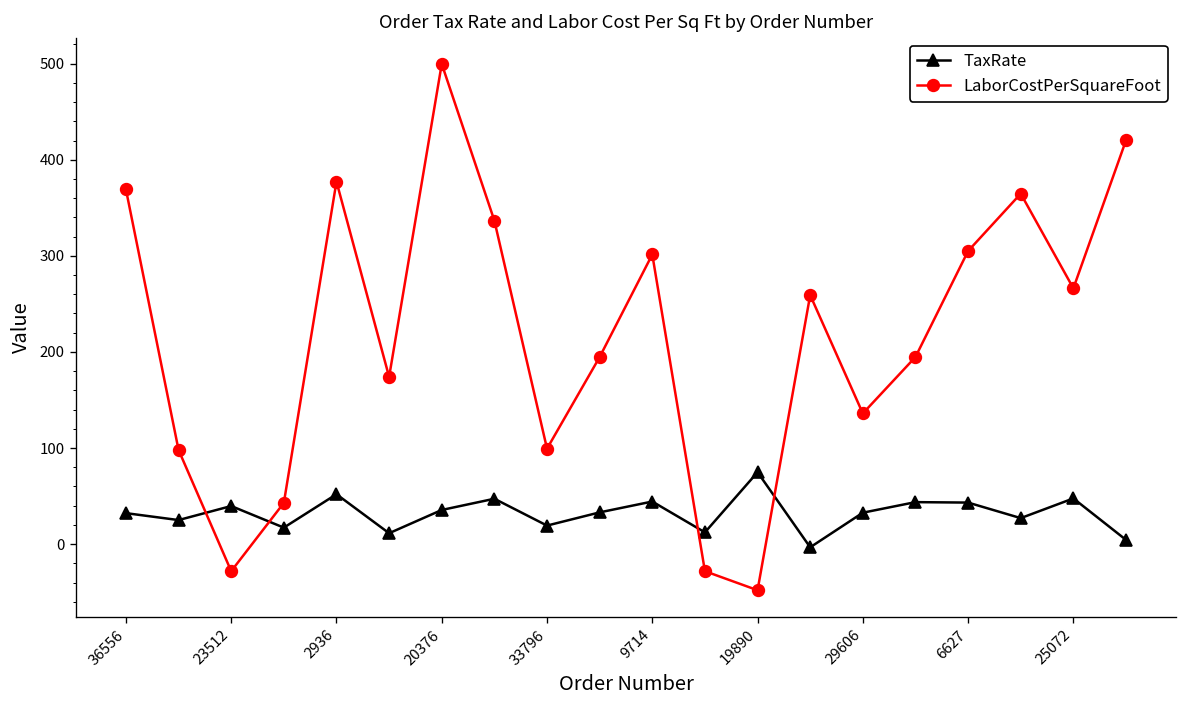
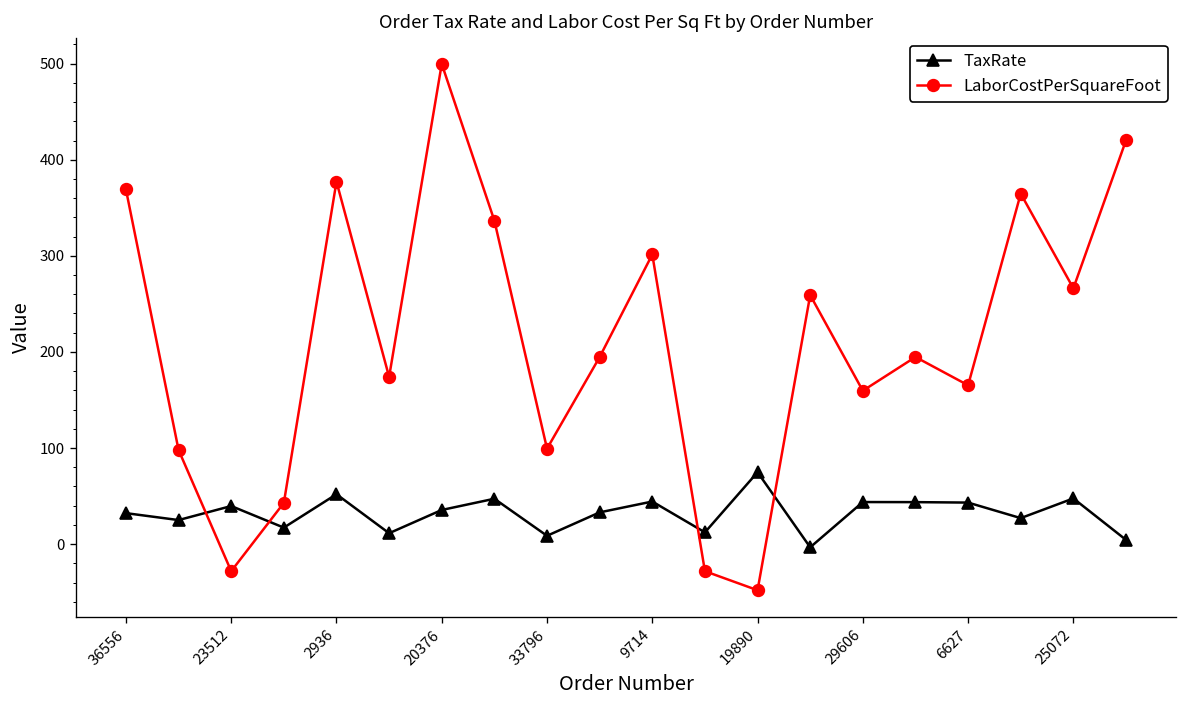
  {
    "TaxRate": {
      "36556": 30,
      "23512": 40,
      "2936": 50,
      "20376": 40,
-     "33796": 20,
+     "33796": 10,
      "9714": 40,
      "19890": 70,
-     "29606": 30,
+     "29606": 40,
      "6627": 40,
      "25072": 50
    },
    "LaborCostPerSquareFoot": {
      "36556": 370,
      "23512": -30,
      "2936": 380,
      "20376": 500,
      "33796": 100,
      "9714": 300,
      "19890": -50,
-     "29606": 140,
-     "6627": 310,
+     "29606": 160,
+     "6627": 170,
      "25072": 270
    }
  }
